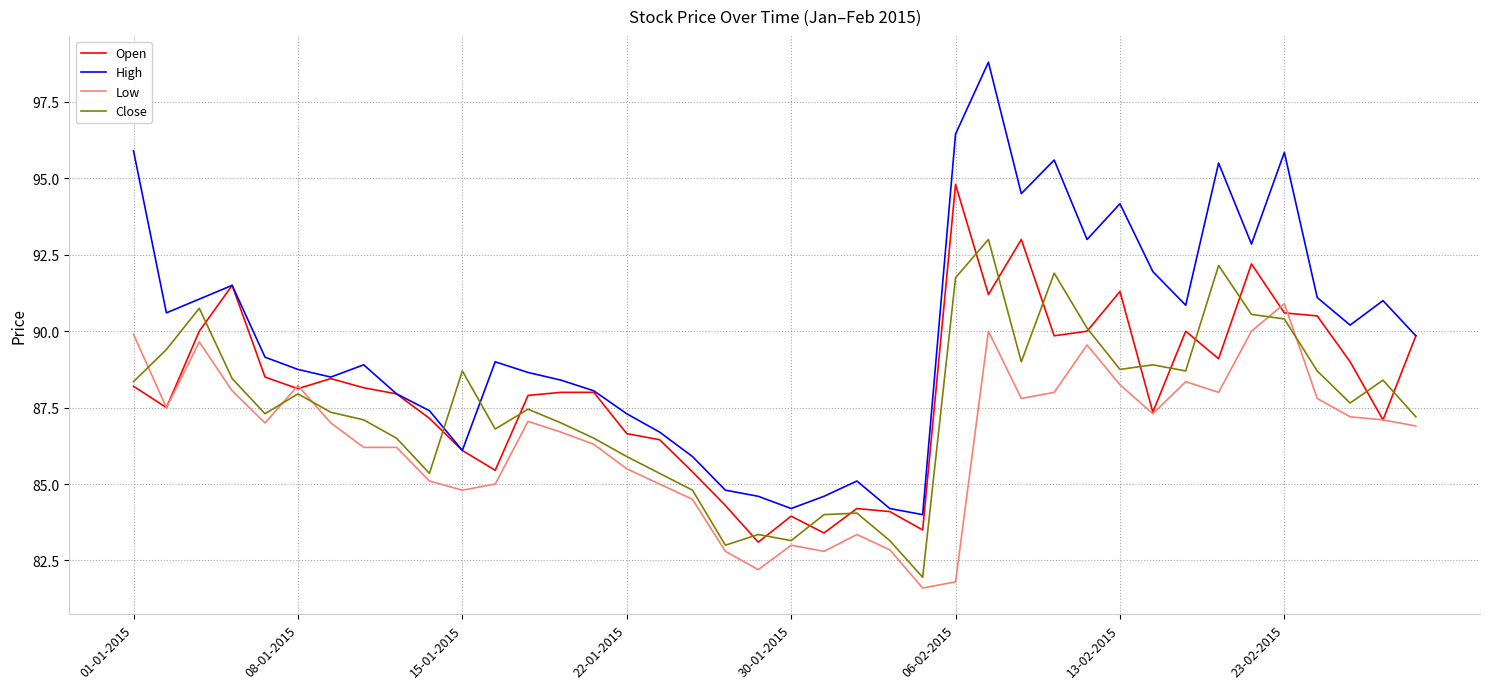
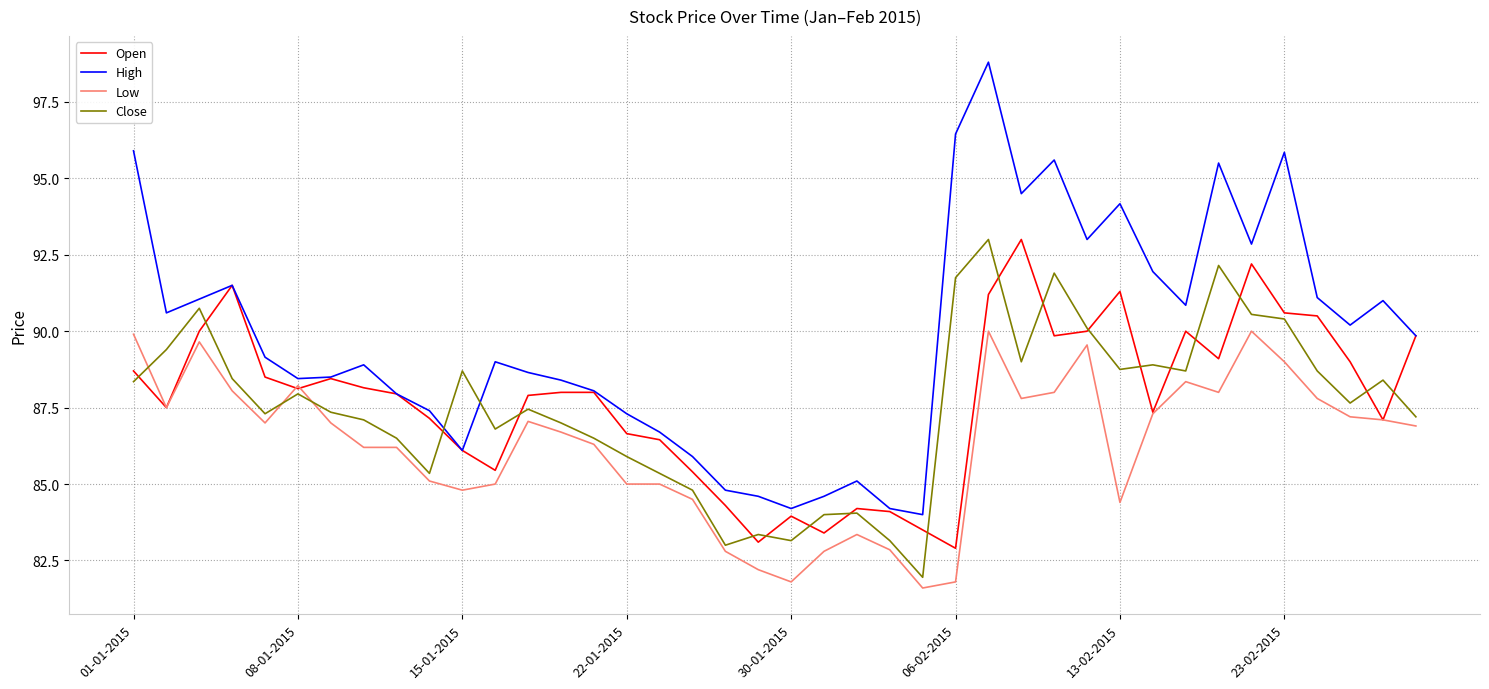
  {
    "Open": {
-     "01-01-2015": 88.2,
+     "01-01-2015": 88.7,
      "08-01-2015": 88.1,
      "22-01-2015": 86.7,
      "30-01-2015": 84.0,
-     "06-02-2015": 94.8,
+     "06-02-2015": 82.9,
      "13-02-2015": 91.3,
      "23-02-2015": 90.6
    },
    "High": {
      "01-01-2015": 95.9,
-     "08-01-2015": 88.8,
+     "08-01-2015": 88.5,
      "22-01-2015": 87.3,
      "30-01-2015": 84.2,
      "06-02-2015": 96.5,
      "13-02-2015": 94.2,
      "23-02-2015": 95.9
    },
    "Low": {
      "01-01-2015": 89.9,
      "08-01-2015": 88.2,
      "15-01-2015": 84.8,
-     "22-01-2015": 85.5,
-     "30-01-2015": 83.0,
+     "22-01-2015": 85.0,
+     "30-01-2015": 81.8,
      "06-02-2015": 81.8,
-     "13-02-2015": 88.3,
-     "23-02-2015": 90.9
+     "13-02-2015": 84.4,
+     "23-02-2015": 89.0
    },
    "Close": {
      "01-01-2015": 88.4,
      "08-01-2015": 88.0,
      "15-01-2015": 88.7,
      "22-01-2015": 85.9,
      "30-01-2015": 83.2,
      "06-02-2015": 91.8,
      "13-02-2015": 88.8,
      "23-02-2015": 90.4
    }
  }
